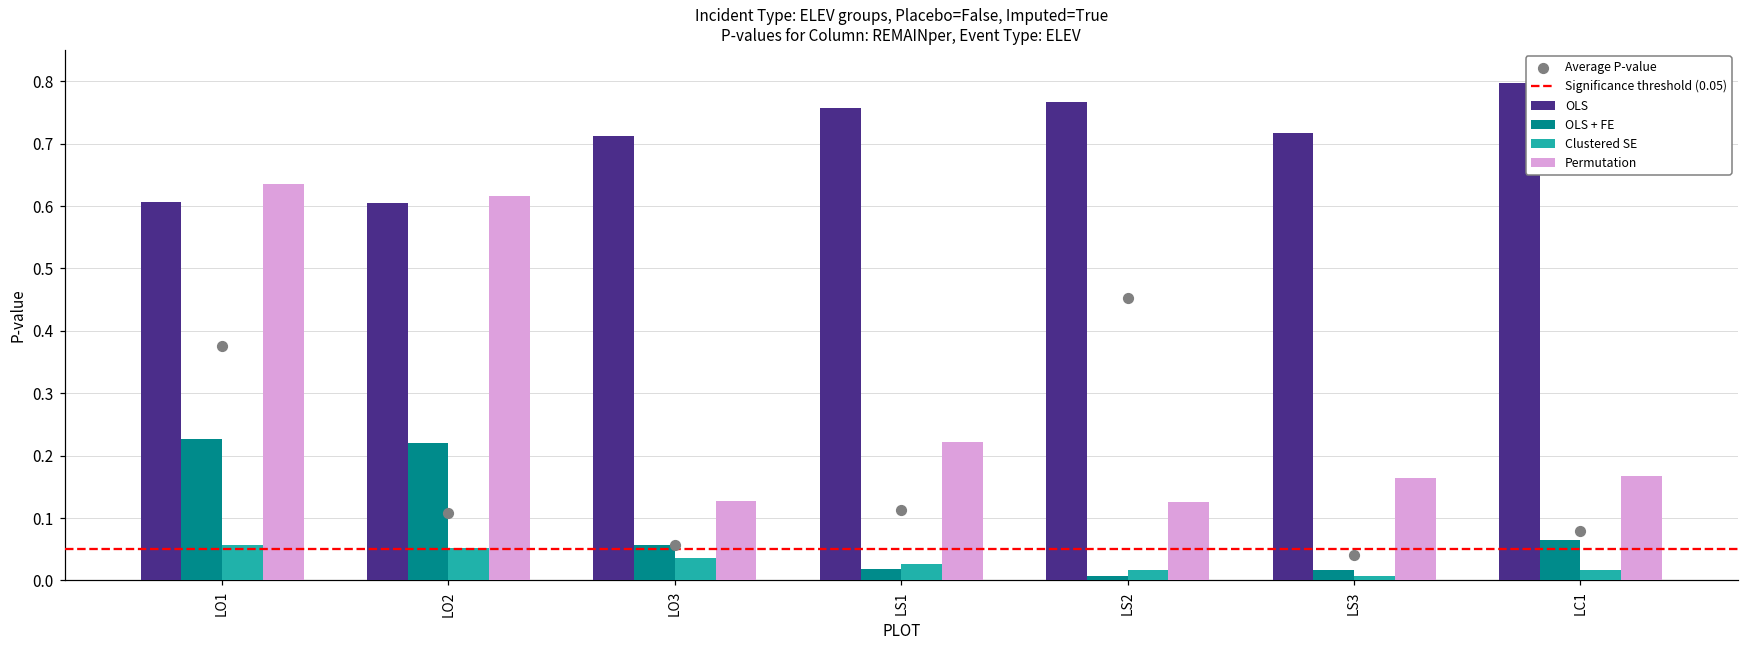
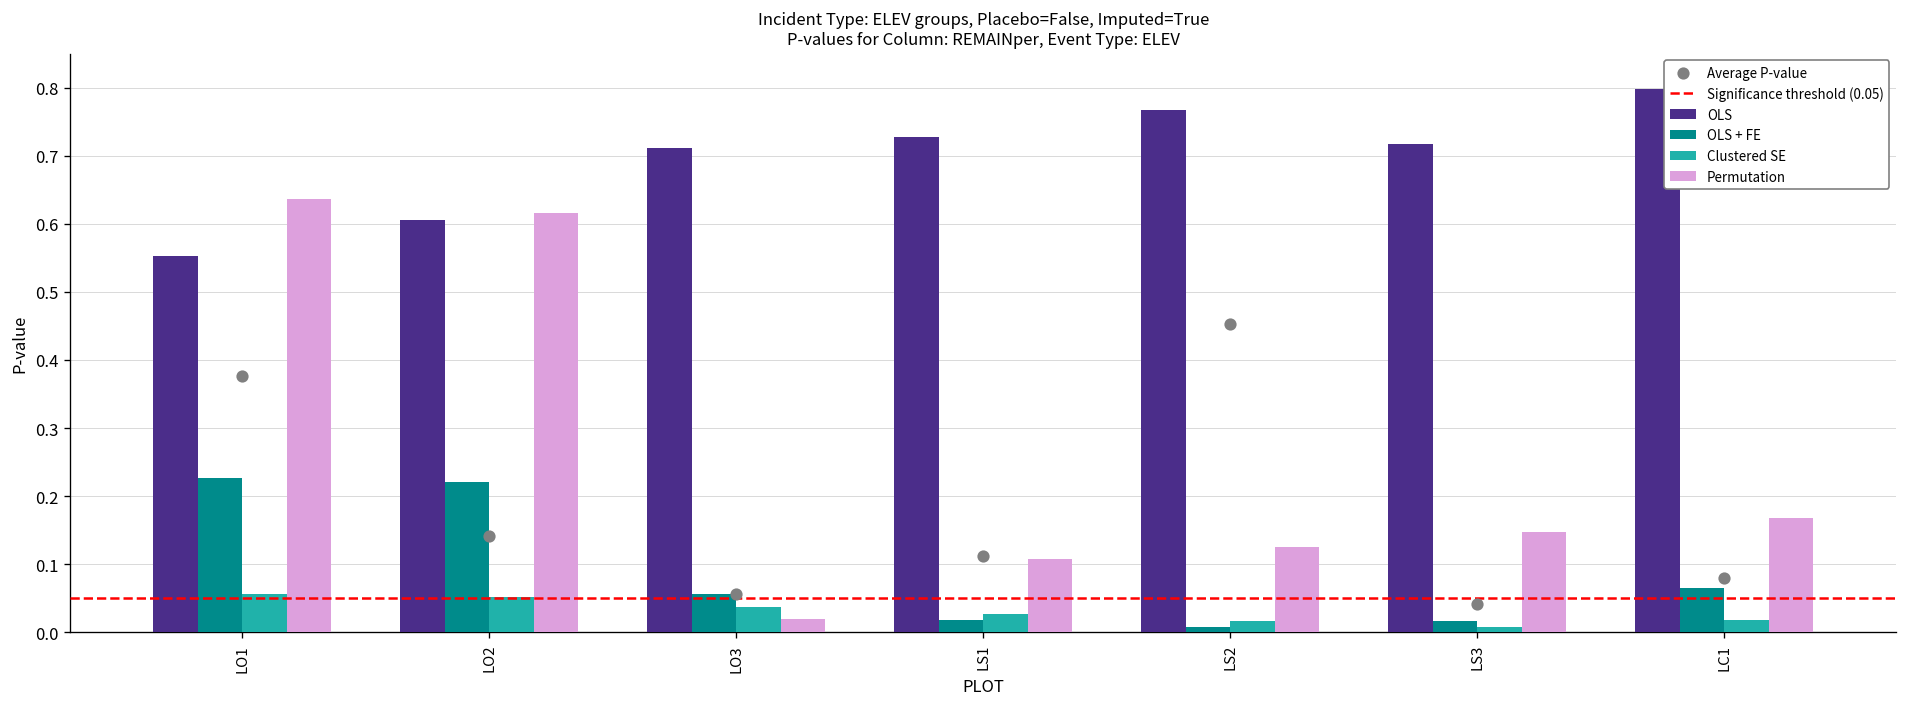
  {
    "OLS": {
-     "LO1": 0.61,
+     "LO1": 0.55,
      "LO2": 0.61,
      "LO3": 0.71,
-     "LS1": 0.76,
+     "LS1": 0.73,
      "LS2": 0.77,
      "LS3": 0.72,
      "LC1": 0.80
    },
    "Average P-value": {
-     "LO2": 0.11
+     "LO2": 0.14
    },
    "Permutation": {
      "LO1": 0.64,
      "LO2": 0.62,
-     "LO3": 0.13,
-     "LS1": 0.22,
+     "LO3": 0.02,
+     "LS1": 0.11,
      "LS2": 0.13,
-     "LS3": 0.16,
+     "LS3": 0.15,
      "LC1": 0.17
    }
  }
